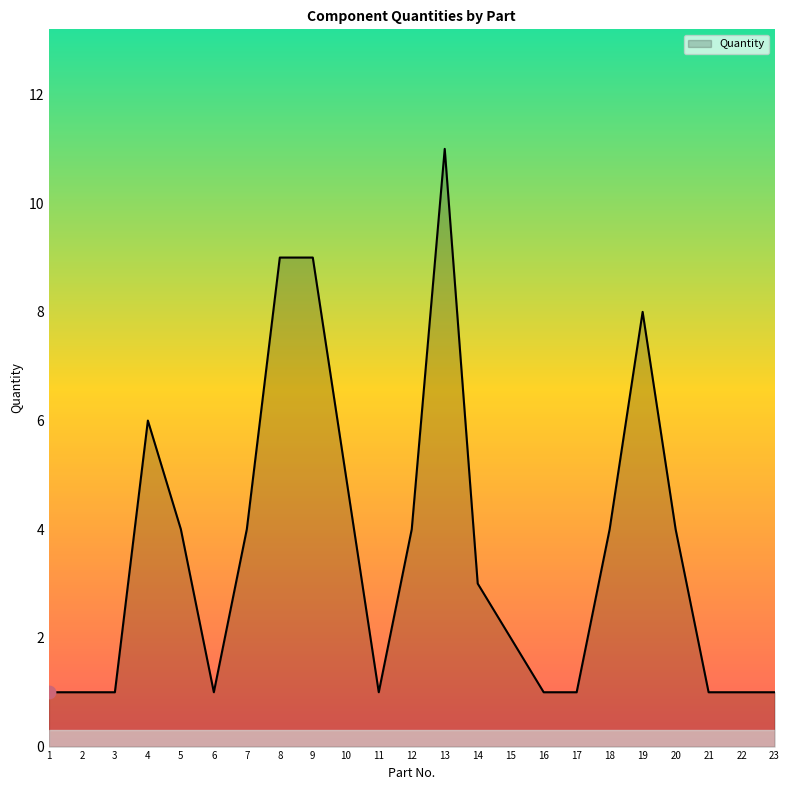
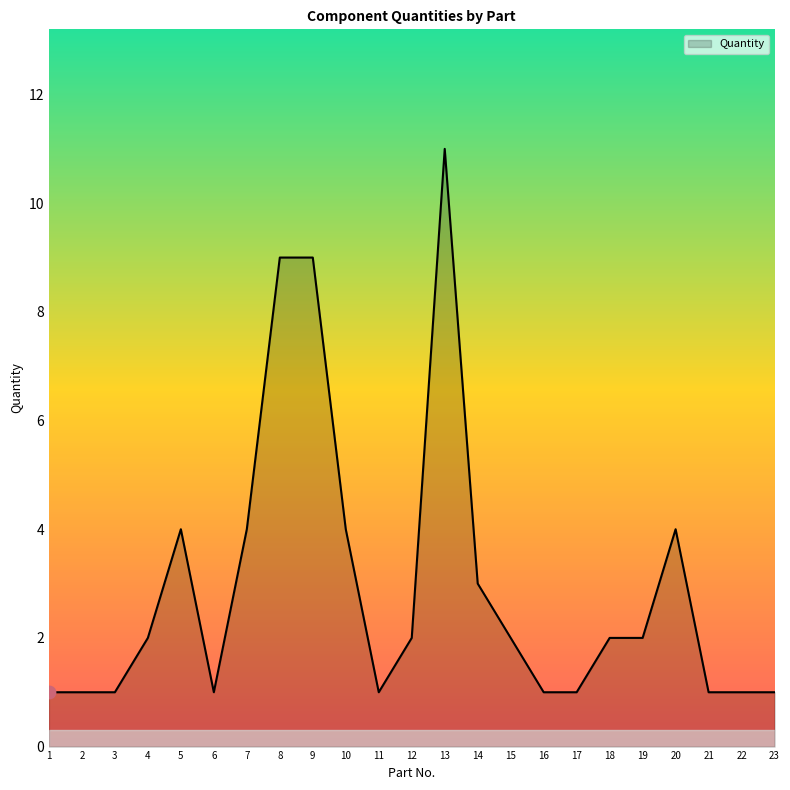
  {
    "Quantity": {
      "2": 1,
      "3": 1,
-     "4": 6,
+     "4": 2,
      "5": 4,
      "6": 1,
      "7": 4,
      "8": 9,
      "9": 9,
-     "10": 5,
+     "10": 4,
      "11": 1,
-     "12": 4,
+     "12": 2,
      "13": 11,
      "14": 3,
      "15": 2,
      "16": 1,
      "17": 1,
-     "18": 4,
-     "19": 8,
+     "18": 2,
+     "19": 2,
      "20": 4,
      "21": 1,
      "22": 1,
      "23": 1
    }
  }
